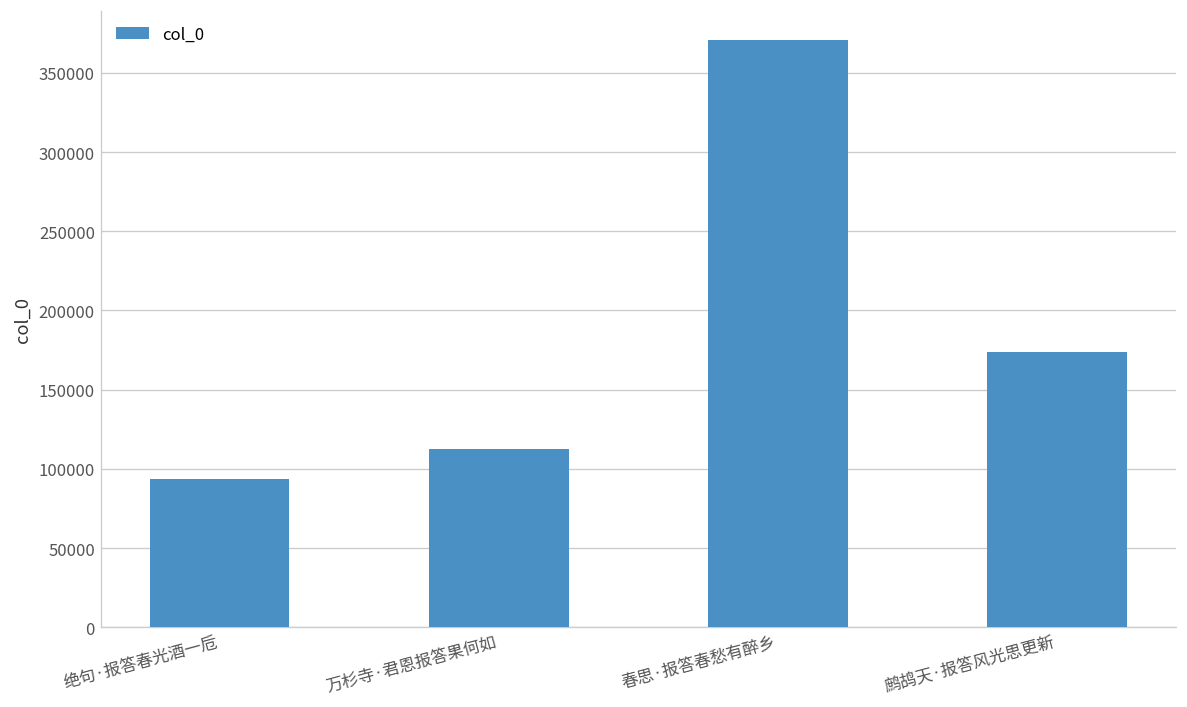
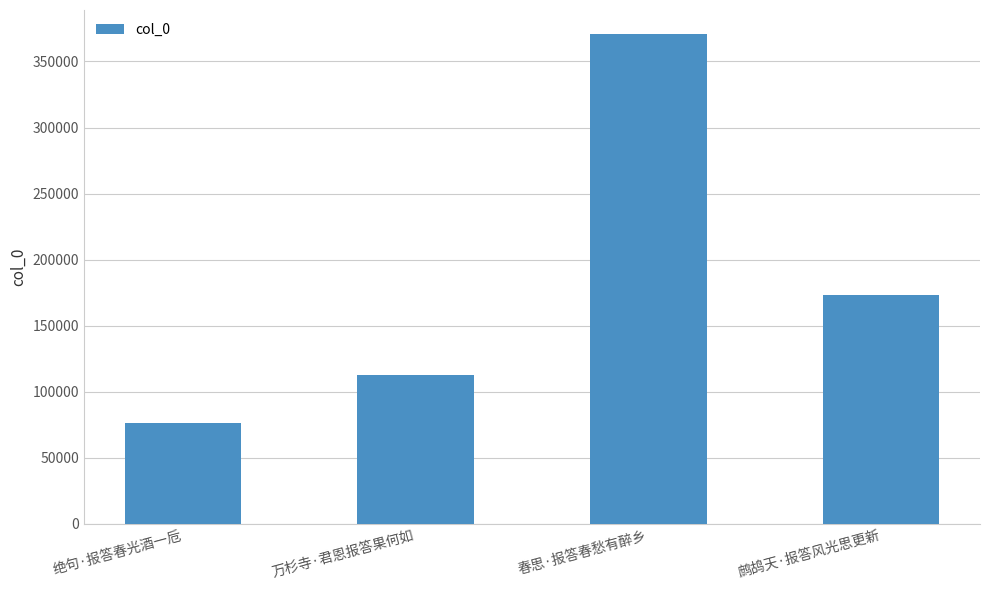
  {
-   "绝句·报答春光酒一卮": 94000,
+   "绝句·报答春光酒一卮": 76000,
    "万杉寺·君恩报答果何如": 112000,
    "春思·报答春愁有醉乡": 370000,
    "鹧鸪天·报答风光思更新": 174000
  }
